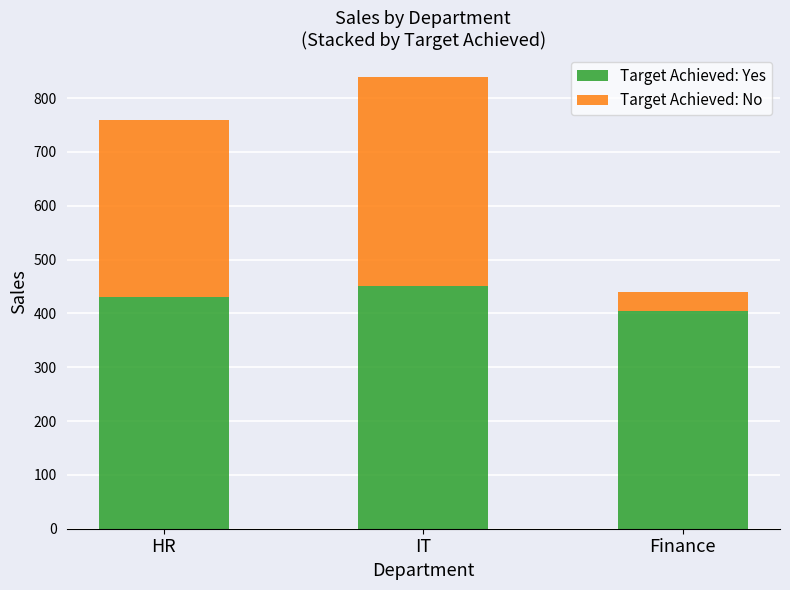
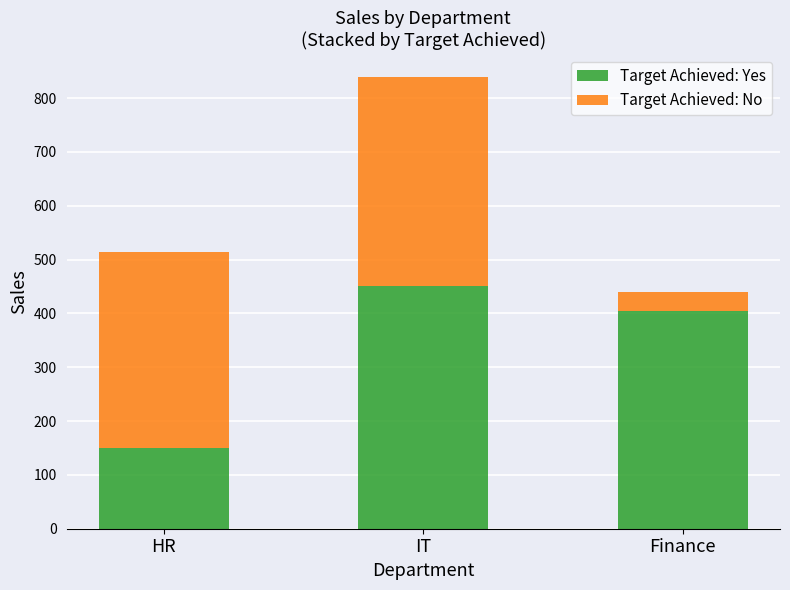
  {
    "Target Achieved: Yes": {
-     "HR": 430,
+     "HR": 150,
      "IT": 450,
      "Finance": 410
    },
    "Target Achieved: No": {
-     "HR": 330,
+     "HR": 360,
      "IT": 390,
      "Finance": 30
    }
  }
